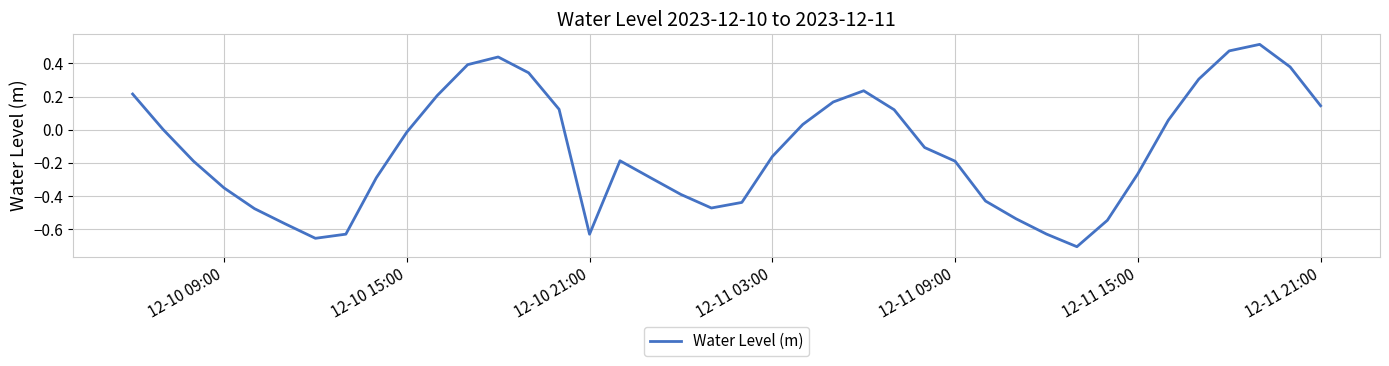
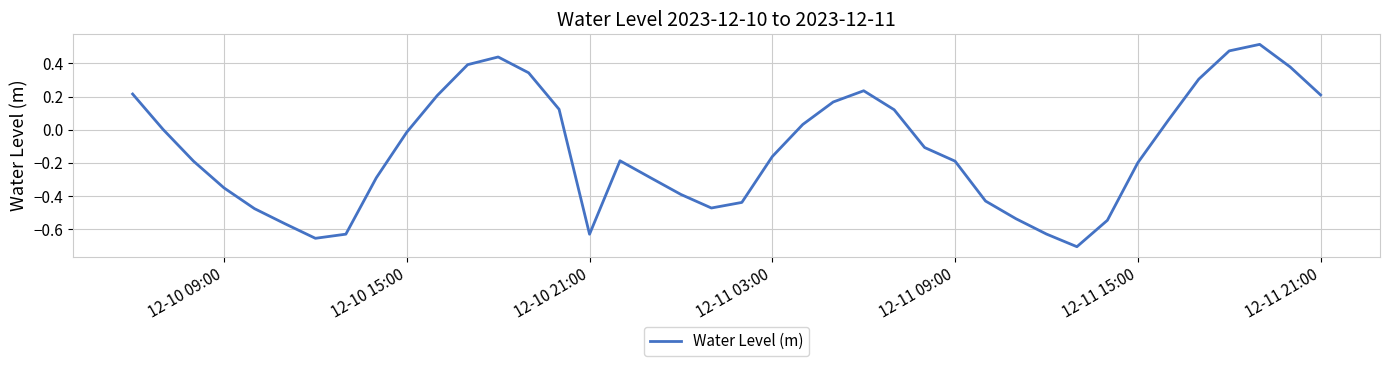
  {
    "12-10 09:00": -0.35,
    "12-10 15:00": -0.02,
    "12-10 21:00": -0.63,
    "12-11 03:00": -0.16,
    "12-11 09:00": -0.19,
-   "12-11 15:00": -0.27,
-   "12-11 21:00": 0.14
+   "12-11 15:00": -0.20,
+   "12-11 21:00": 0.21
  }
